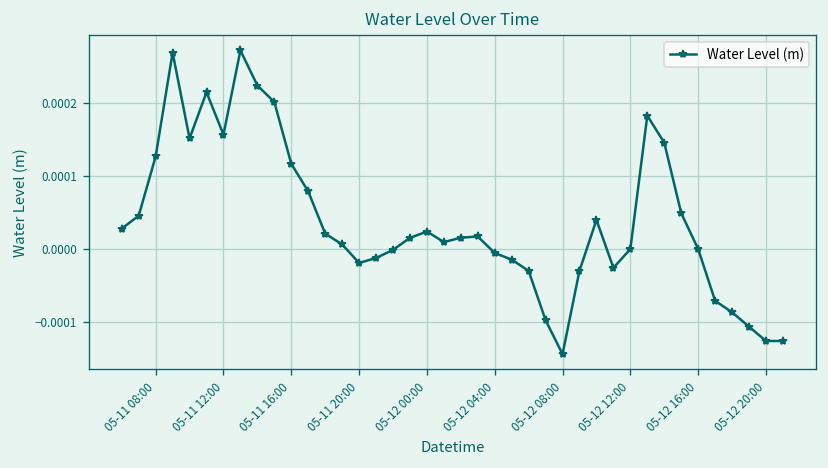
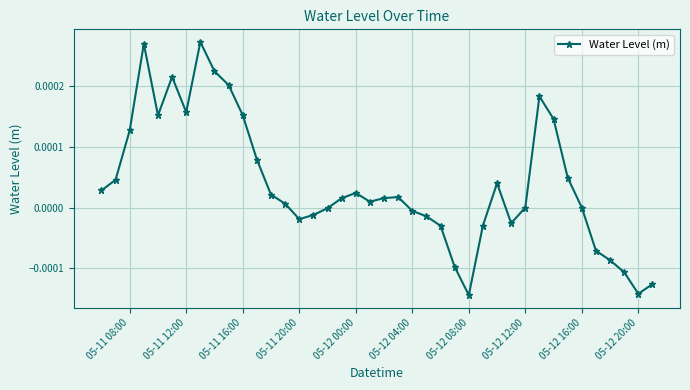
  {
    "05-11 08:00": 0.00013,
    "05-11 12:00": 0.00016,
-   "05-11 16:00": 0.00012,
+   "05-11 16:00": 0.00015,
    "05-11 20:00": -0.00002,
    "05-12 00:00": 0.00002,
    "05-12 04:00": -0.00001,
    "05-12 08:00": -0.00014,
    "05-12 12:00": 0.00000,
    "05-12 16:00": 0.00000,
-   "05-12 20:00": -0.00013
+   "05-12 20:00": -0.00014
  }
